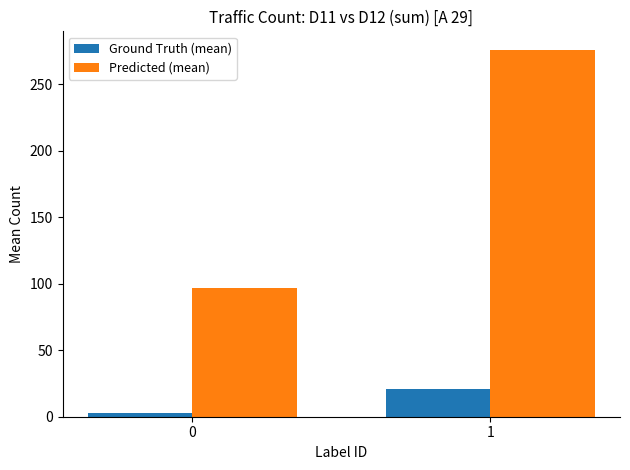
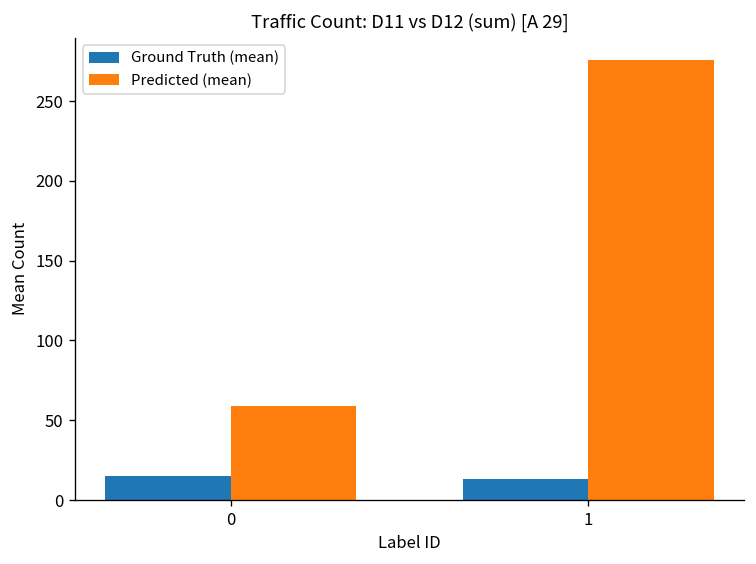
  {
    "Ground Truth (mean)": {
-     "0": 3,
-     "1": 21
+     "0": 15,
+     "1": 13
    },
    "Predicted (mean)": {
-     "0": 97,
+     "0": 59,
      "1": 276
    }
  }
